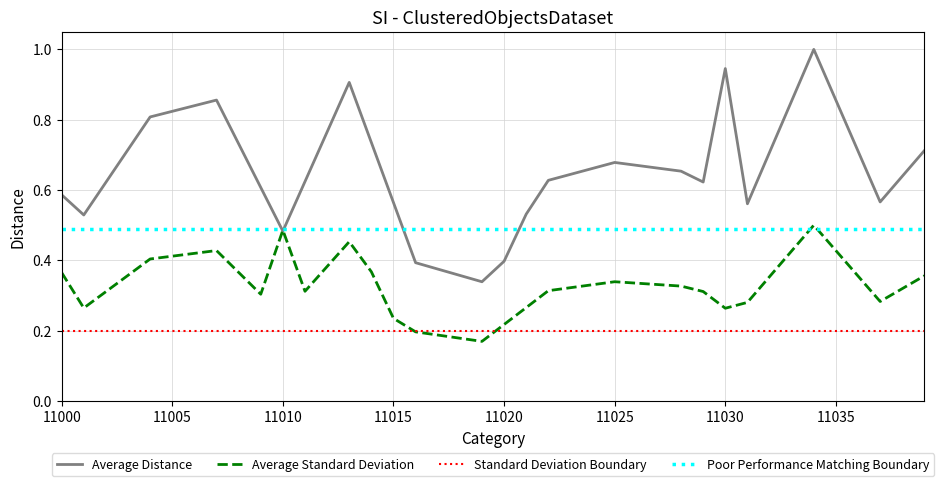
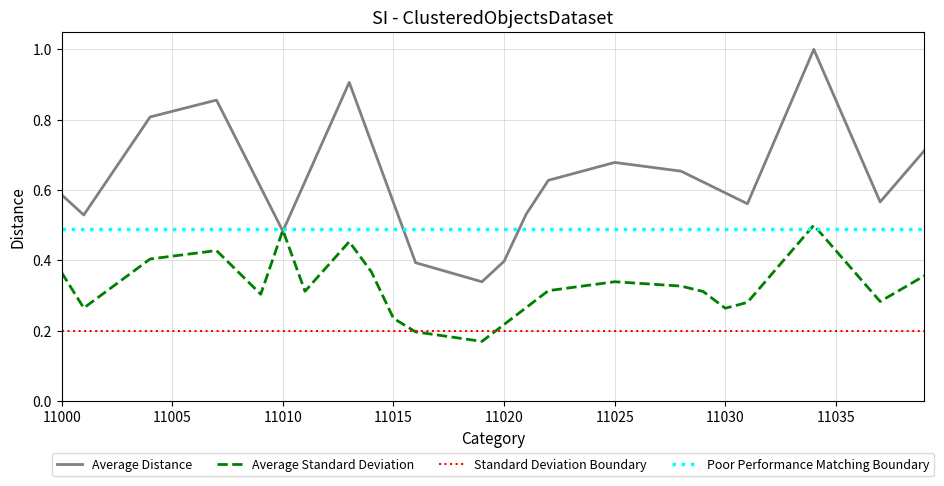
  {
    "Average Distance": {
      "11000": 0.59,
      "11005": 0.82,
      "11015": 0.56,
      "11020": 0.40,
      "11025": 0.68,
-     "11030": 0.95,
+     "11030": 0.59,
      "11035": 0.86
    },
    "Average Standard Deviation": {
      "11000": 0.37,
      "11005": 0.41,
      "11015": 0.24,
      "11020": 0.22,
      "11025": 0.34,
      "11030": 0.26,
      "11035": 0.43
    }
  }
